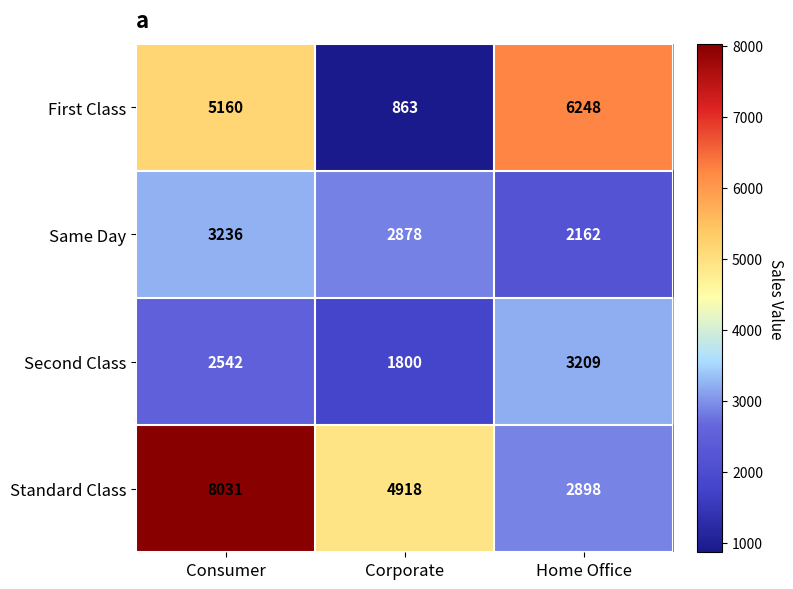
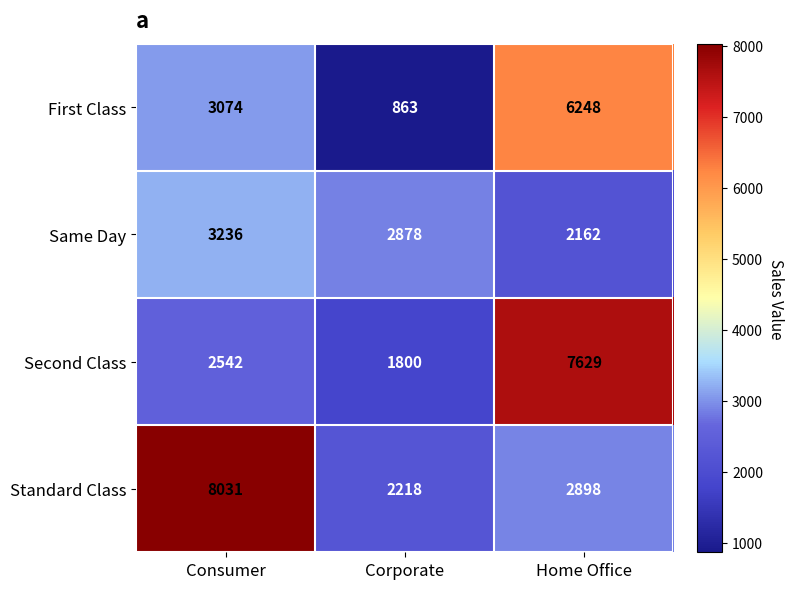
  {
    "First Class": {
-     "Consumer": 5160,
+     "Consumer": 3074,
      "Corporate": 863,
      "Home Office": 6248
    },
    "Same Day": {
      "Consumer": 3236,
      "Corporate": 2878,
      "Home Office": 2162
    },
    "Second Class": {
      "Consumer": 2542,
      "Corporate": 1800,
-     "Home Office": 3209
+     "Home Office": 7629
    },
    "Standard Class": {
      "Consumer": 8031,
-     "Corporate": 4918,
+     "Corporate": 2218,
      "Home Office": 2898
    }
  }
